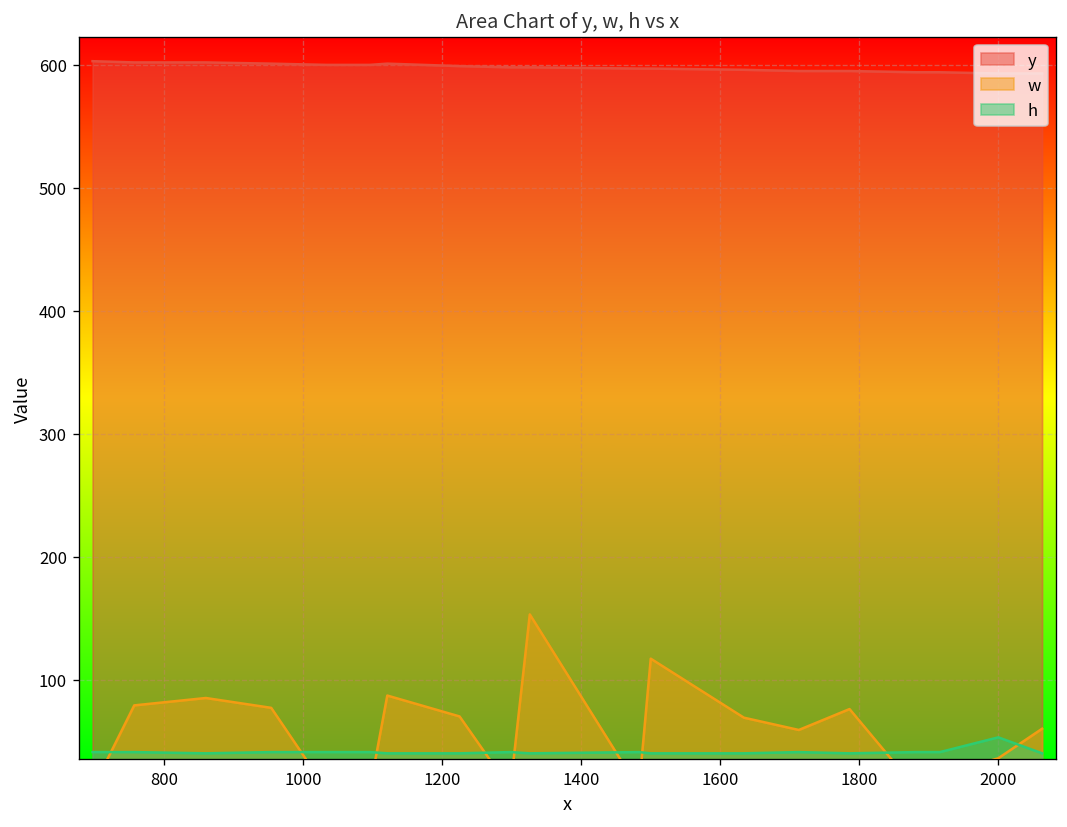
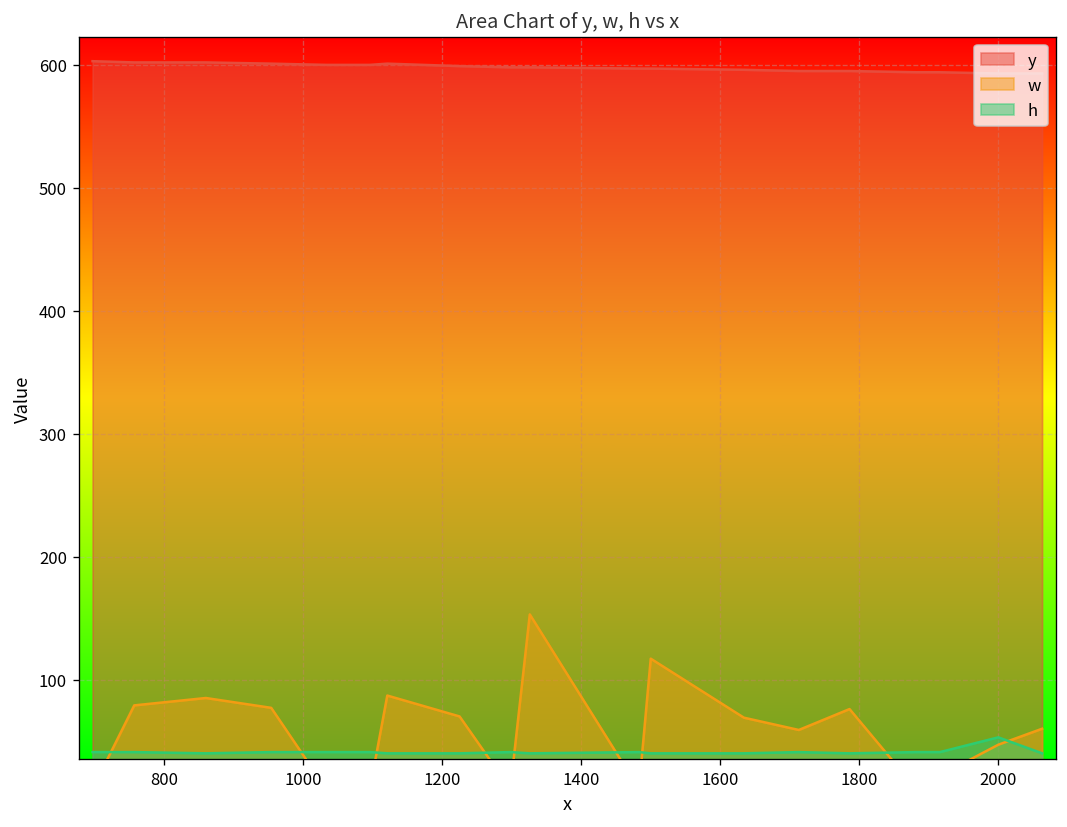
  {
    "w": {
-     "2000": 36
+     "2000": 47
    },
    "h": {
      "2000": 53
    }
  }
